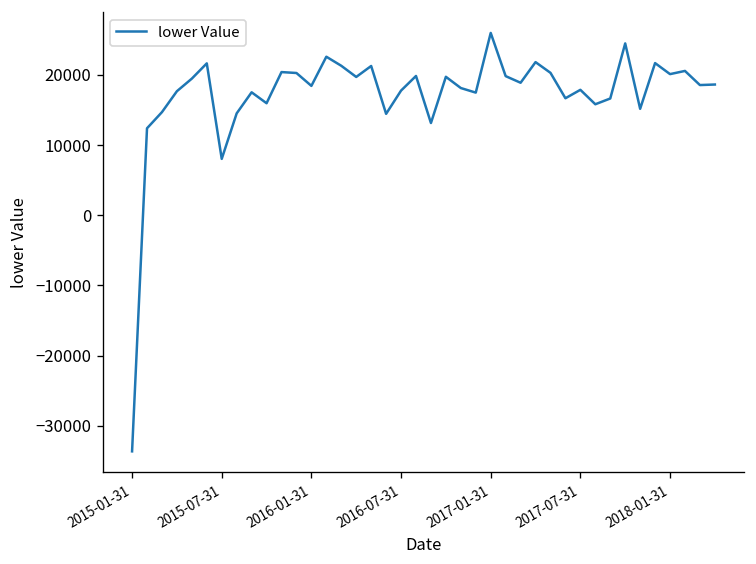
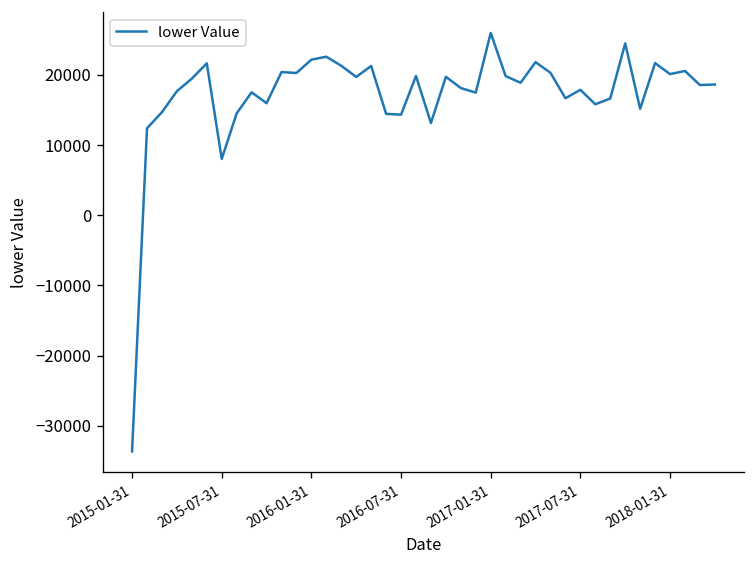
  {
    "2015-01-31": -34000,
    "2015-07-31": 8000,
-   "2016-01-31": 18000,
-   "2016-07-31": 18000,
+   "2016-01-31": 22000,
+   "2016-07-31": 14000,
    "2017-01-31": 26000,
    "2017-07-31": 18000,
    "2018-01-31": 20000
  }
